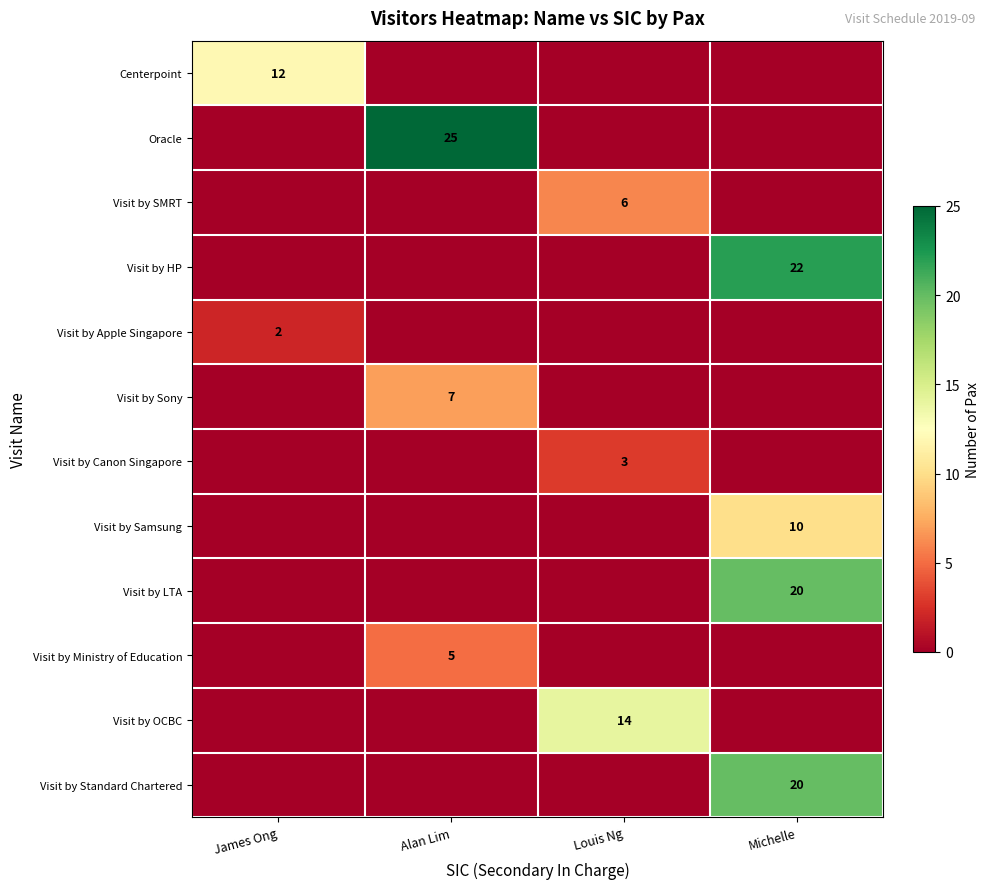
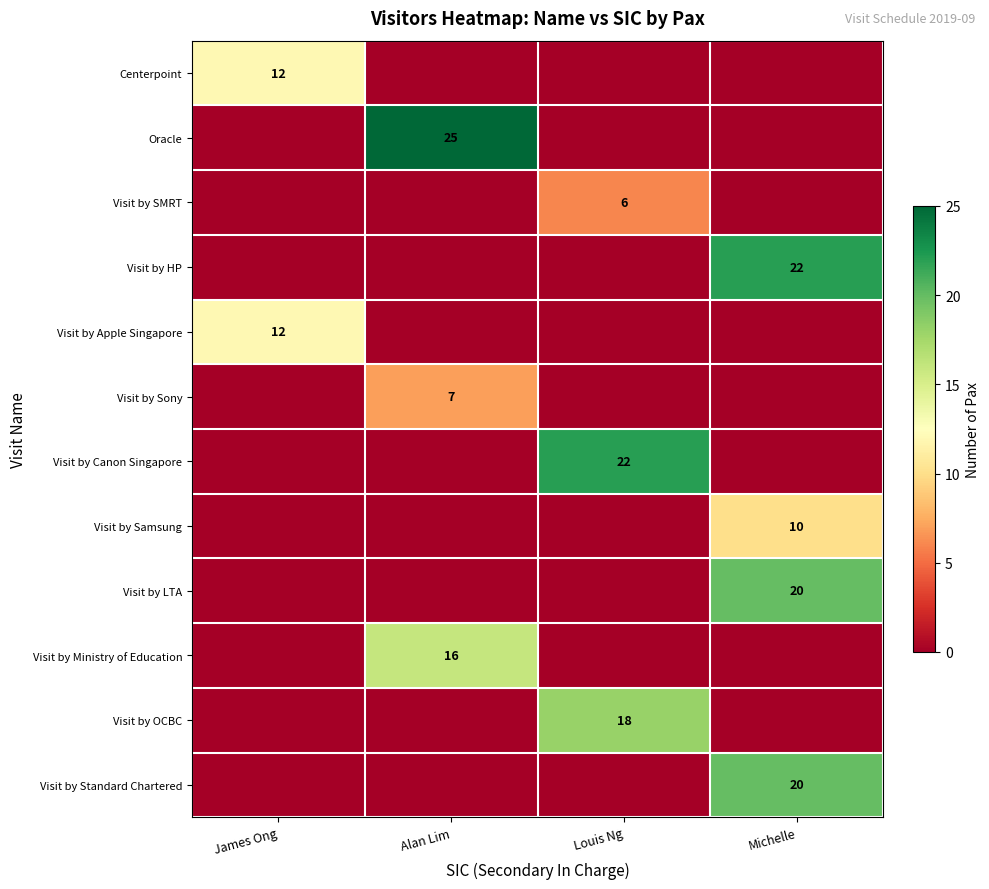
  {
    "Centerpoint": {
      "James Ong": 12
    },
    "Oracle": {
      "Alan Lim": 25
    },
    "Visit by SMRT": {
      "Louis Ng": 6
    },
    "Visit by HP": {
      "Michelle": 22
    },
    "Visit by Apple Singapore": {
-     "James Ong": 2
+     "James Ong": 12
    },
    "Visit by Sony": {
      "Alan Lim": 7
    },
    "Visit by Canon Singapore": {
-     "Louis Ng": 3
+     "Louis Ng": 22
    },
    "Visit by Samsung": {
      "Michelle": 10
    },
    "Visit by LTA": {
      "Michelle": 20
    },
    "Visit by Ministry of Education": {
-     "Alan Lim": 5
+     "Alan Lim": 16
    },
    "Visit by OCBC": {
-     "Louis Ng": 14
+     "Louis Ng": 18
    },
    "Visit by Standard Chartered": {
      "Michelle": 20
    }
  }
